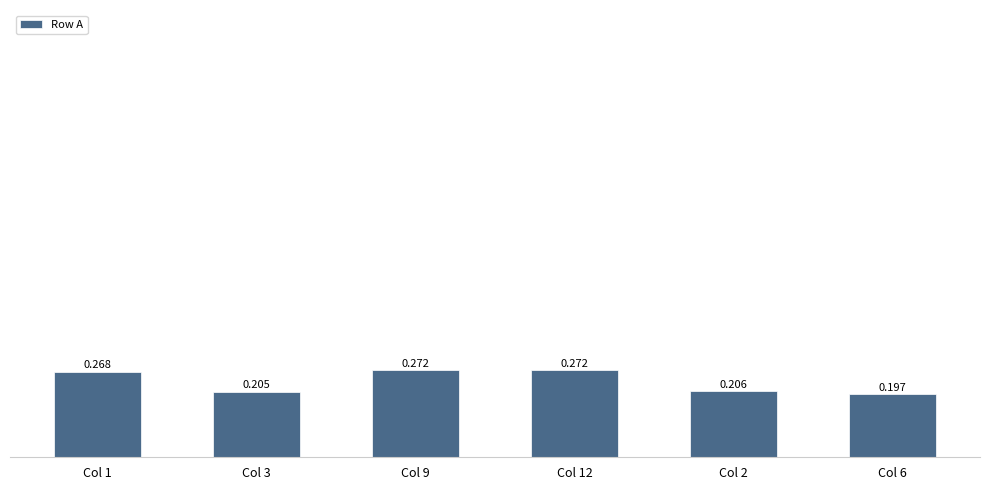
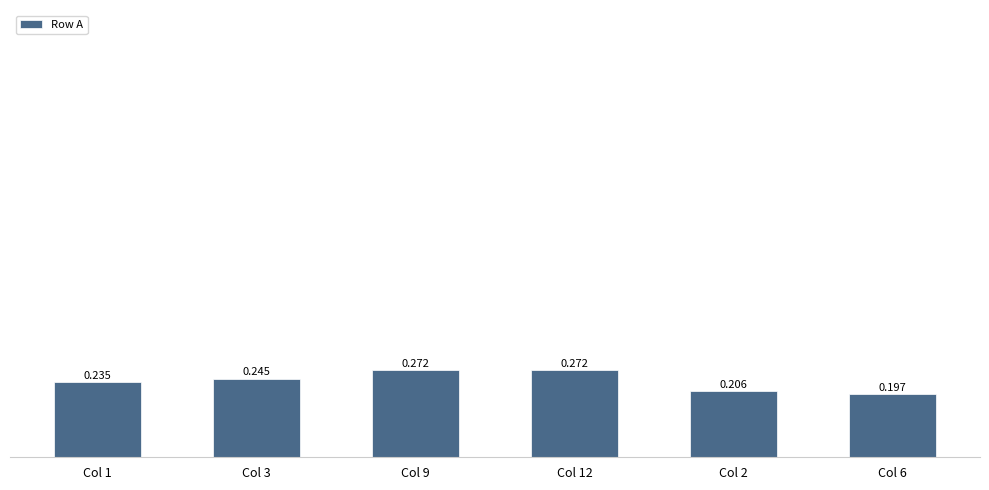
  {
-   "Col 1": 0.268,
-   "Col 3": 0.205,
+   "Col 1": 0.235,
+   "Col 3": 0.245,
    "Col 9": 0.272,
    "Col 12": 0.272,
    "Col 2": 0.206,
    "Col 6": 0.197
  }
